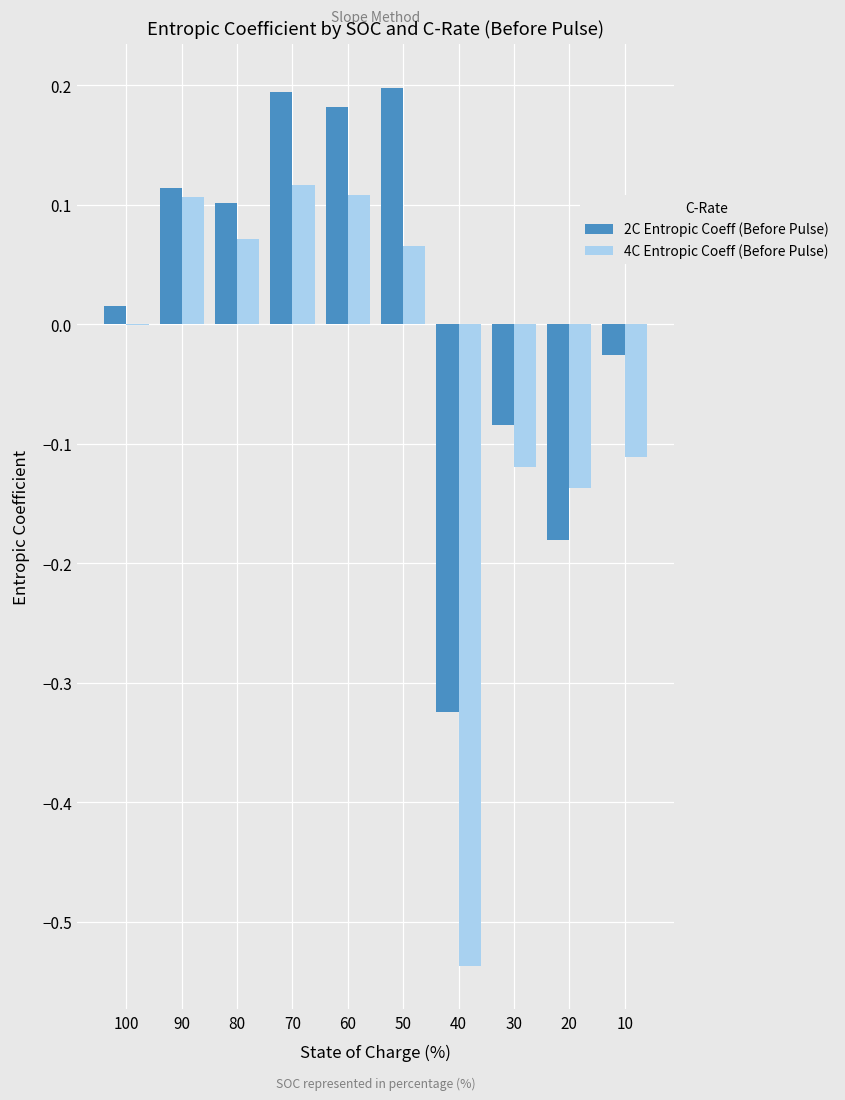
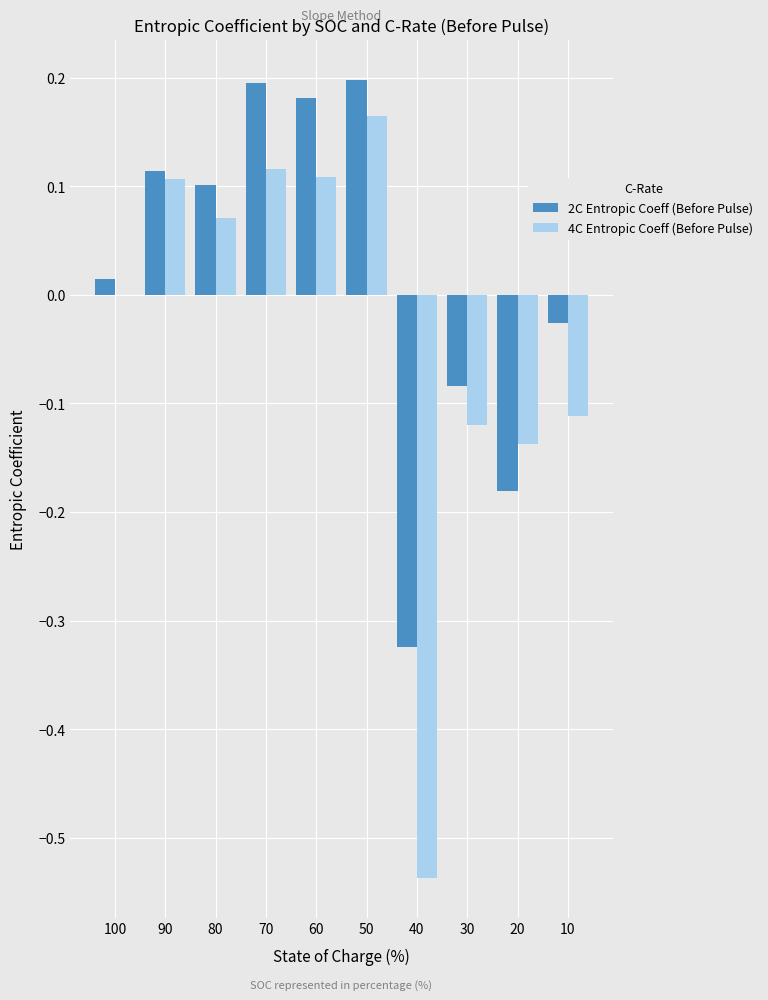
  {
    "2C Entropic Coeff (Before Pulse)": {
      "100": 0.015,
      "90": 0.114,
      "80": 0.101,
      "70": 0.195,
      "60": 0.182,
      "50": 0.198,
      "40": -0.325,
      "30": -0.084,
      "20": -0.181,
      "10": -0.026
    },
    "4C Entropic Coeff (Before Pulse)": {
      "90": 0.107,
      "80": 0.071,
      "70": 0.116,
      "60": 0.109,
-     "50": 0.066,
+     "50": 0.165,
      "40": -0.537,
      "30": -0.119,
      "20": -0.137,
      "10": -0.111
    }
  }
